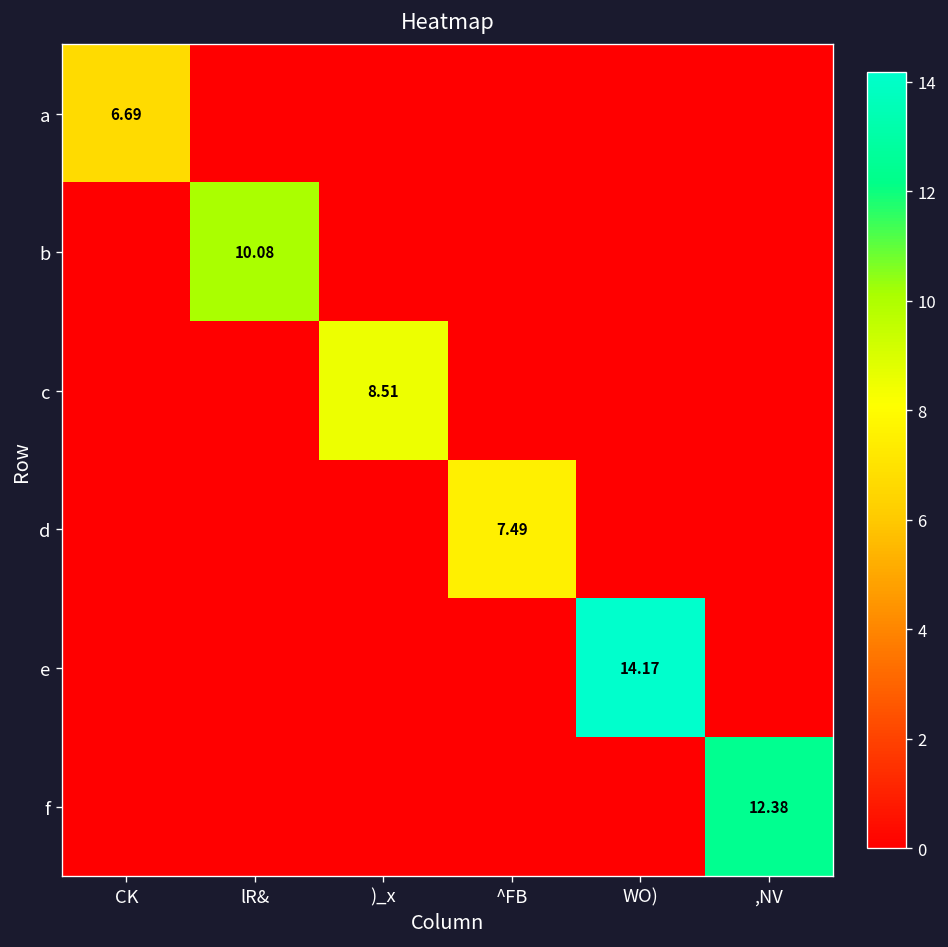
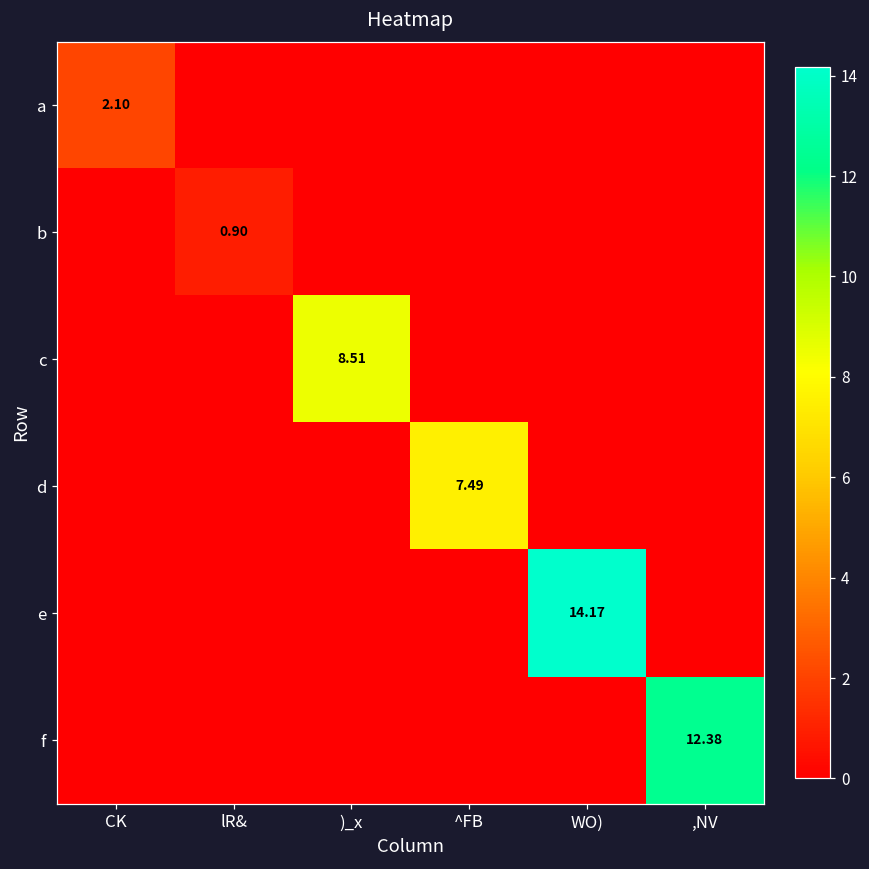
  {
    "a": {
-     "CK": 6.69
+     "CK": 2.10
    },
    "b": {
-     "lR&": 10.08
+     "lR&": 0.90
    }
  }
